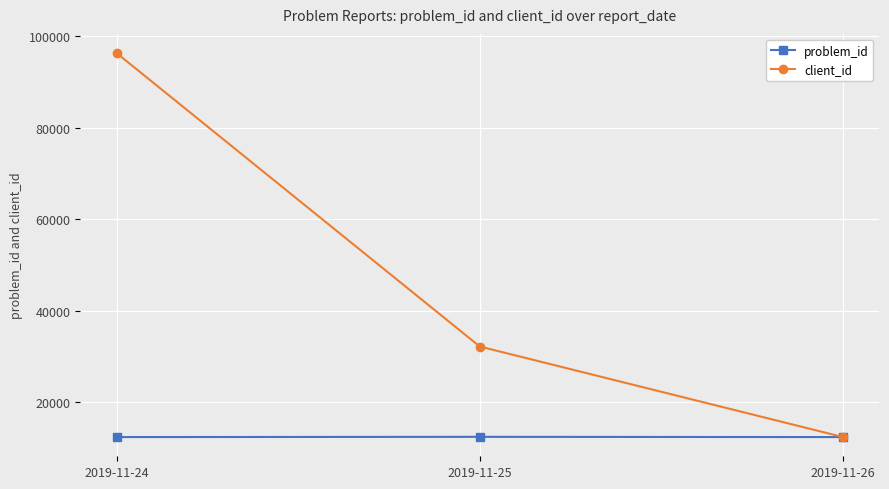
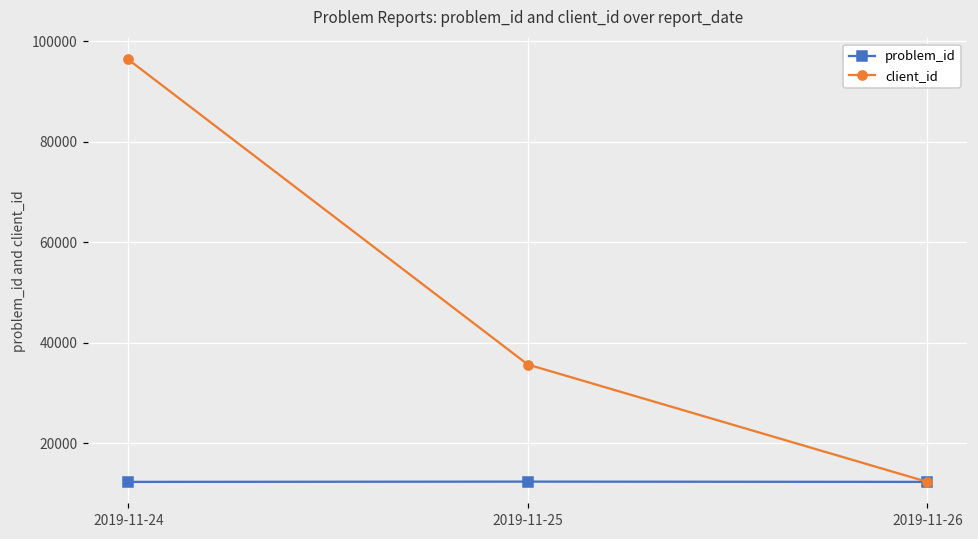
  {
    "problem_id": {
      "2019-11-24": 12000,
      "2019-11-25": 12000
    },
    "client_id": {
      "2019-11-24": 96000,
-     "2019-11-25": 32000
+     "2019-11-25": 36000
    }
  }
